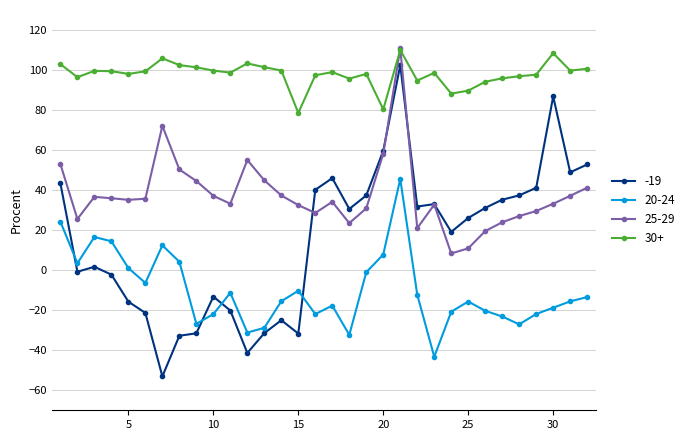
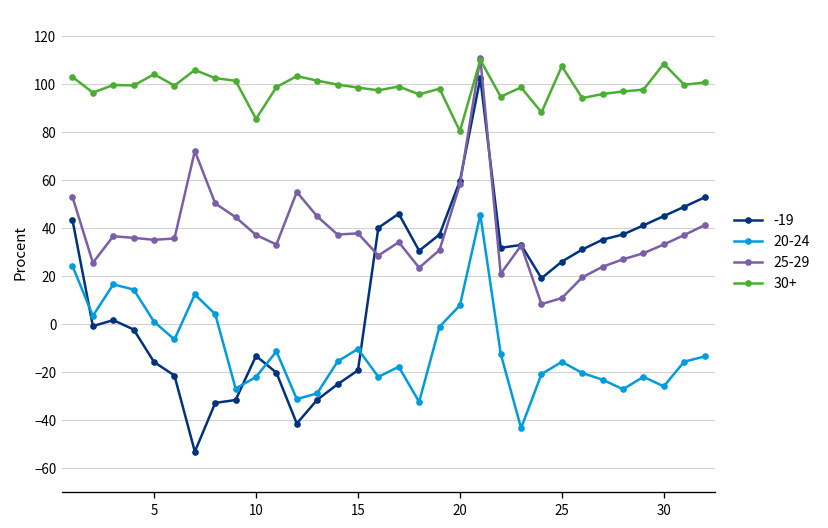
  {
    "-19": {
      "5": -16,
      "10": -13,
-     "15": -32,
+     "15": -19,
      "20": 60,
      "25": 26,
-     "30": 87
+     "30": 45
    },
    "20-24": {
      "5": 1,
      "10": -22,
      "15": -10,
      "20": 8,
      "25": -16,
-     "30": -19
+     "30": -26
    },
    "25-29": {
      "5": 35,
      "10": 37,
-     "15": 33,
+     "15": 38,
      "20": 58,
      "25": 11,
      "30": 33
    },
    "30+": {
-     "5": 98,
-     "10": 100,
-     "15": 79,
+     "5": 104,
+     "10": 85,
+     "15": 99,
      "20": 80,
-     "25": 90,
+     "25": 107,
      "30": 108
    }
  }
